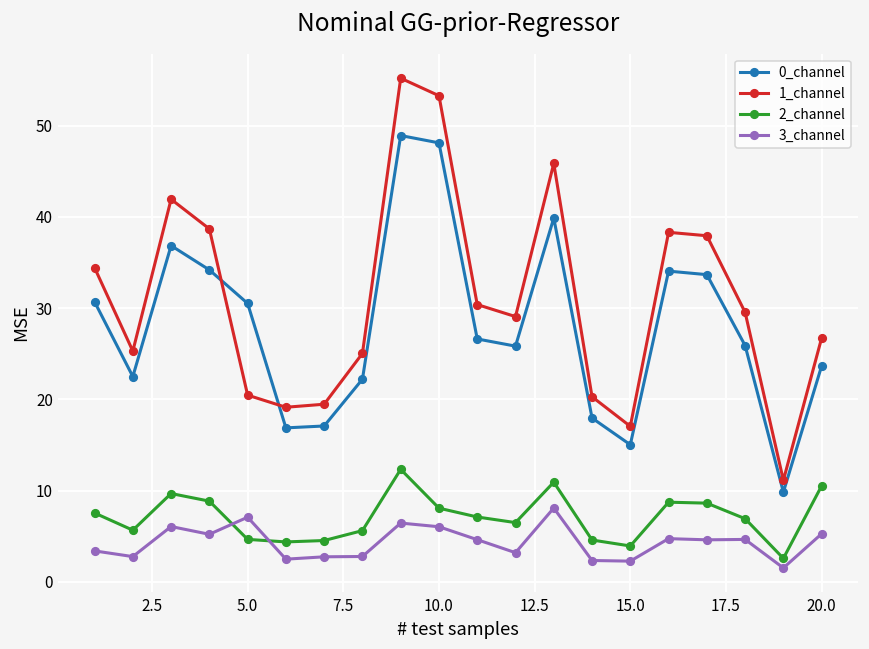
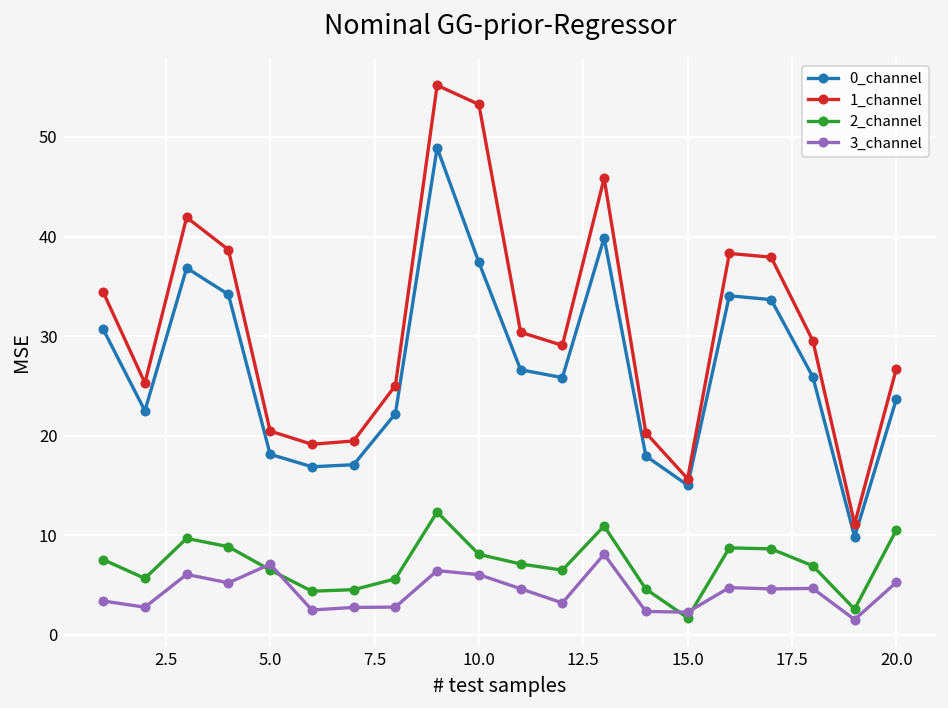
  {
    "0_channel": {
-     "5.0": 31,
-     "10.0": 48,
+     "5.0": 18,
+     "10.0": 37,
      "15.0": 15,
      "20.0": 24
    },
    "1_channel": {
      "5.0": 20,
      "10.0": 53,
-     "15.0": 17,
+     "15.0": 16,
      "20.0": 27
    },
    "2_channel": {
-     "5.0": 5,
+     "5.0": 6,
      "10.0": 8,
-     "15.0": 4,
+     "15.0": 2,
      "20.0": 11
    },
    "3_channel": {
      "5.0": 7,
      "10.0": 6,
      "15.0": 2,
      "20.0": 5
    }
  }
